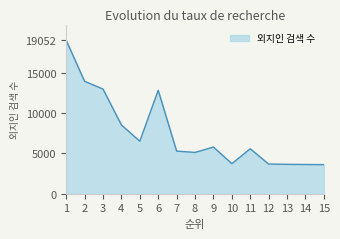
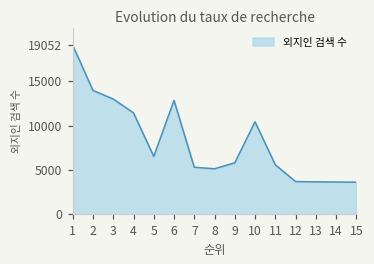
  {
    "1": 19000,
    "2": 14000,
    "3": 13000,
-   "4": 9000,
+   "4": 11000,
    "5": 7000,
    "6": 13000,
    "7": 5000,
    "8": 5000,
    "9": 6000,
-   "10": 4000,
+   "10": 10000,
    "11": 6000,
    "12": 4000,
    "13": 4000,
    "14": 4000,
    "15": 4000
  }
